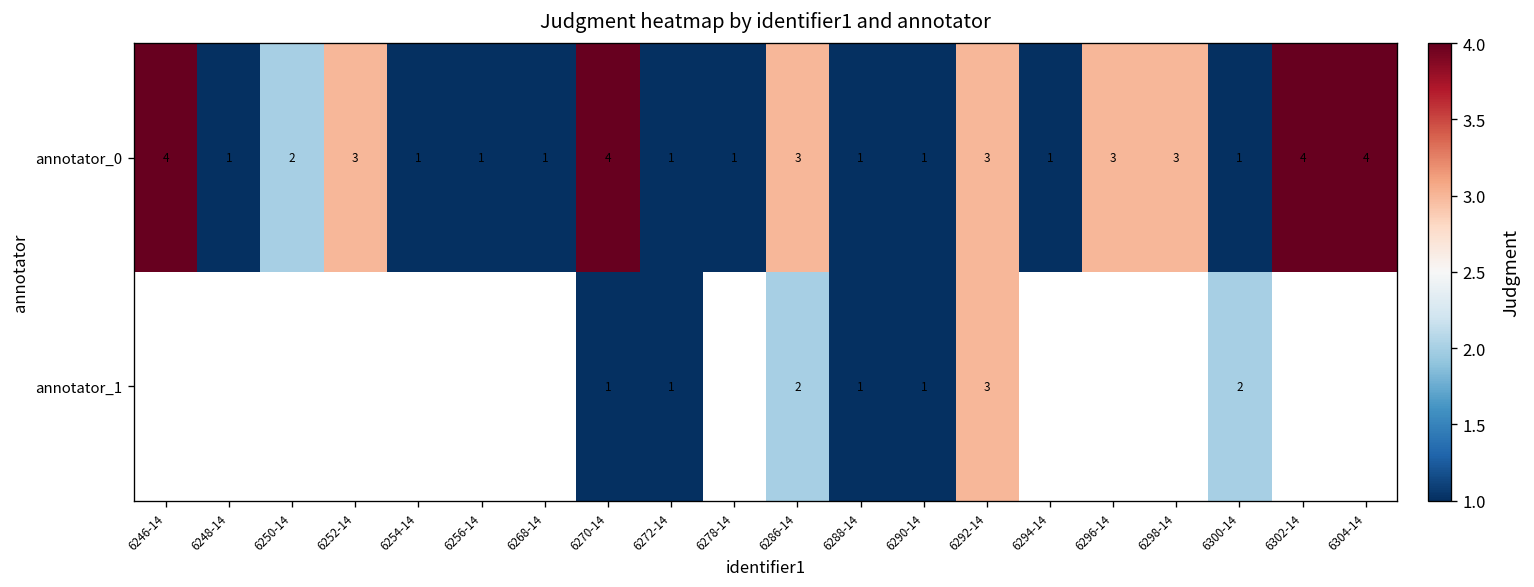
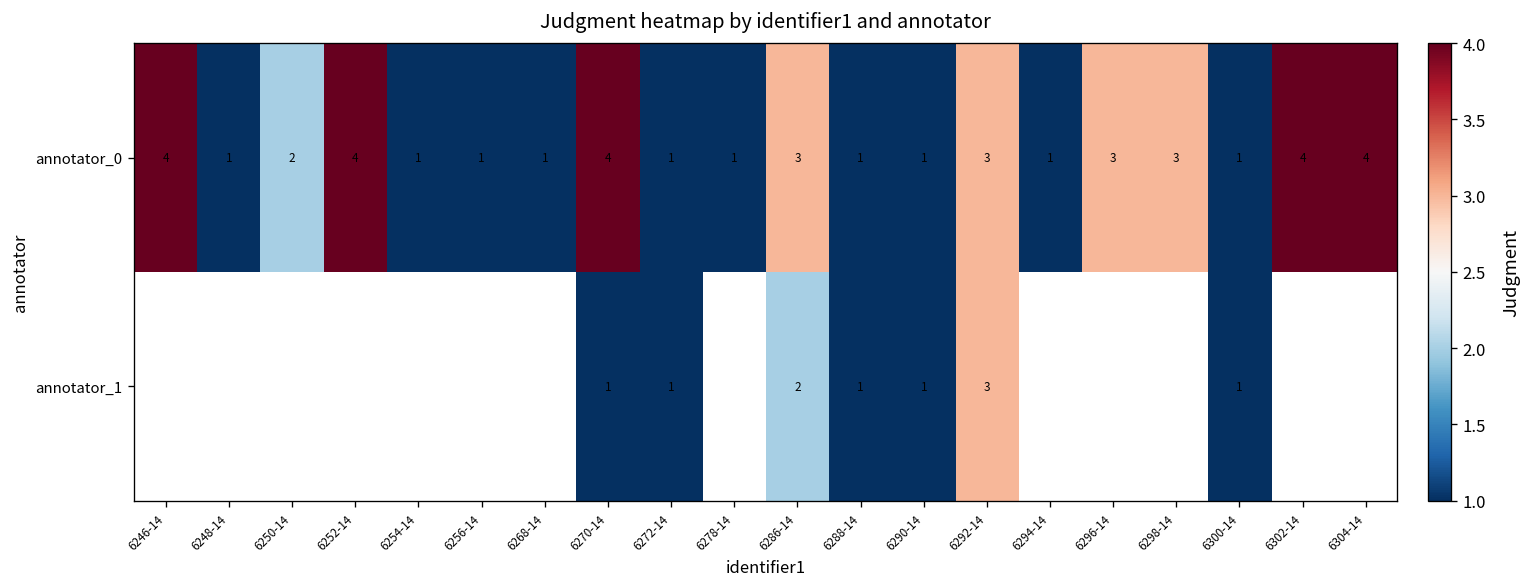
  {
    "annotator_0": {
      "6246-14": 4,
      "6248-14": 1,
      "6250-14": 2,
-     "6252-14": 3,
+     "6252-14": 4,
      "6254-14": 1,
      "6256-14": 1,
      "6268-14": 1,
      "6270-14": 4,
      "6272-14": 1,
      "6278-14": 1,
      "6286-14": 3,
      "6288-14": 1,
      "6290-14": 1,
      "6292-14": 3,
      "6294-14": 1,
      "6296-14": 3,
      "6298-14": 3,
      "6300-14": 1,
      "6302-14": 4,
      "6304-14": 4
    },
    "annotator_1": {
      "6270-14": 1,
      "6272-14": 1,
      "6286-14": 2,
      "6288-14": 1,
      "6290-14": 1,
      "6292-14": 3,
-     "6300-14": 2
+     "6300-14": 1
    }
  }
